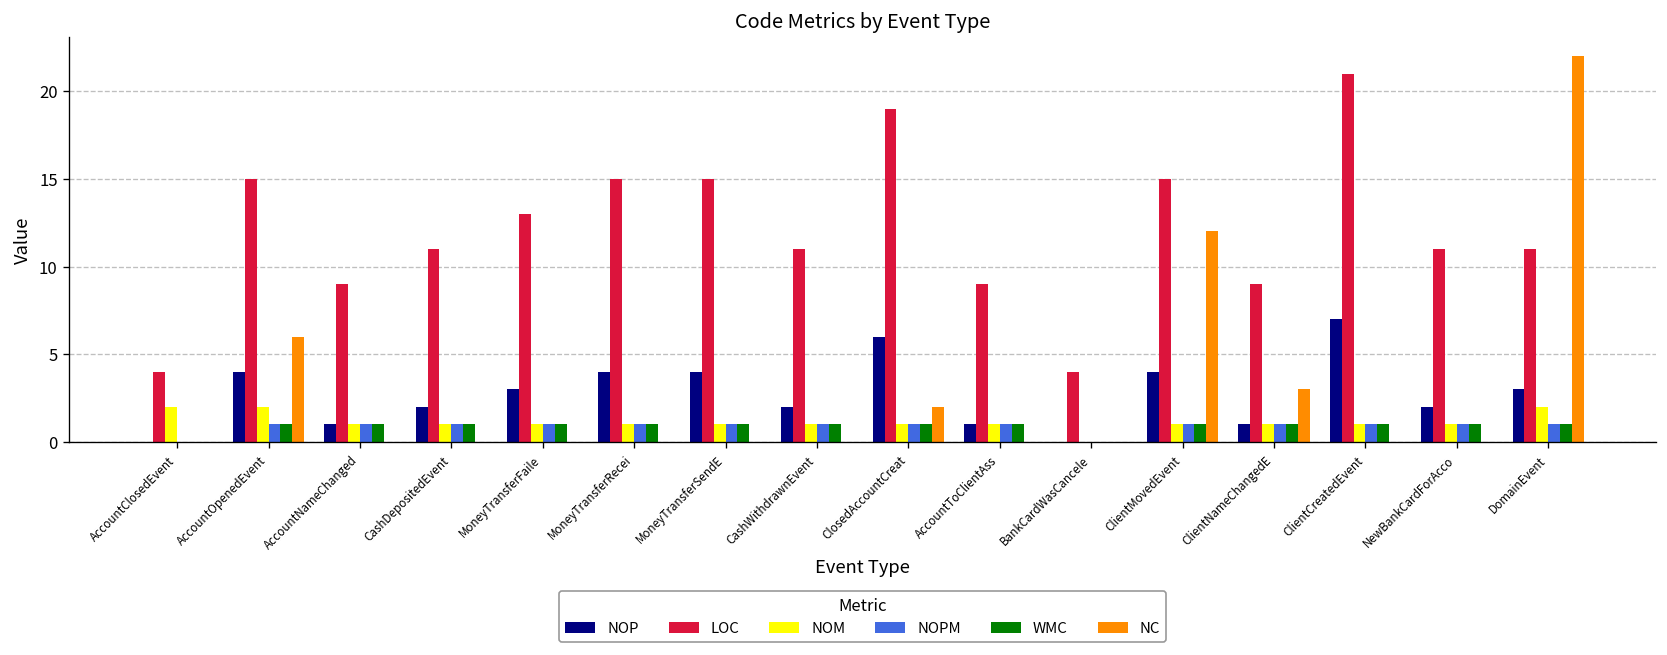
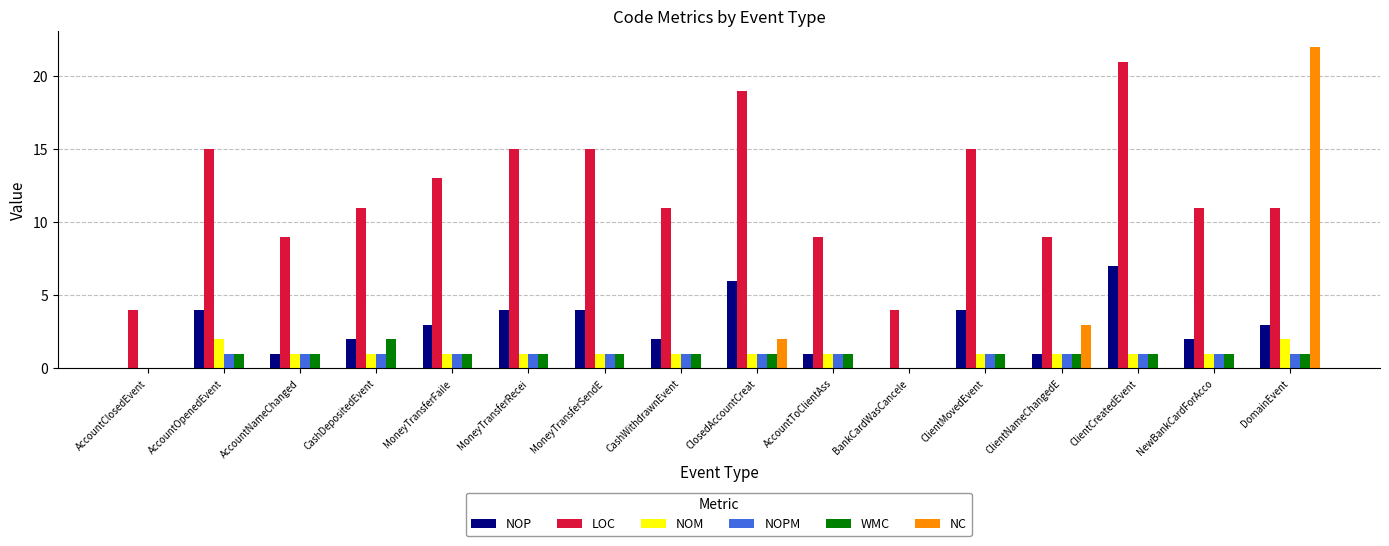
  {
    "NOP": {
      "AccountClosedEvent": 0,
      "AccountOpenedEvent": 4,
      "AccountNameChanged": 1,
      "CashDepositedEvent": 2,
      "MoneyTransferFaile": 3,
      "MoneyTransferRecei": 4,
      "MoneyTransferSendE": 4,
      "CashWithdrawnEvent": 2,
      "ClosedAccountCreat": 6,
      "AccountToClientAss": 1,
      "BankCardWasCancele": 0,
      "ClientMovedEvent": 4,
      "ClientNameChangedE": 1,
      "ClientCreatedEvent": 7,
      "NewBankCardForAcco": 2,
      "DomainEvent": 3
    },
    "LOC": {
      "AccountClosedEvent": 4,
      "AccountOpenedEvent": 15,
      "AccountNameChanged": 9,
      "CashDepositedEvent": 11,
      "MoneyTransferFaile": 13,
      "MoneyTransferRecei": 15,
      "MoneyTransferSendE": 15,
      "CashWithdrawnEvent": 11,
      "ClosedAccountCreat": 19,
      "AccountToClientAss": 9,
      "BankCardWasCancele": 4,
      "ClientMovedEvent": 15,
      "ClientNameChangedE": 9,
      "ClientCreatedEvent": 21,
      "NewBankCardForAcco": 11,
      "DomainEvent": 11
    },
    "NOM": {
-     "AccountClosedEvent": 2,
+     "AccountClosedEvent": 0,
      "AccountOpenedEvent": 2,
      "AccountNameChanged": 1,
      "CashDepositedEvent": 1,
      "MoneyTransferFaile": 1,
      "MoneyTransferRecei": 1,
      "MoneyTransferSendE": 1,
      "CashWithdrawnEvent": 1,
      "ClosedAccountCreat": 1,
      "AccountToClientAss": 1,
      "BankCardWasCancele": 0,
      "ClientMovedEvent": 1,
      "ClientNameChangedE": 1,
      "ClientCreatedEvent": 1,
      "NewBankCardForAcco": 1,
      "DomainEvent": 2
    },
    "NOPM": {
      "AccountClosedEvent": 0,
      "AccountOpenedEvent": 1,
      "AccountNameChanged": 1,
      "CashDepositedEvent": 1,
      "MoneyTransferFaile": 1,
      "MoneyTransferRecei": 1,
      "MoneyTransferSendE": 1,
      "CashWithdrawnEvent": 1,
      "ClosedAccountCreat": 1,
      "AccountToClientAss": 1,
      "BankCardWasCancele": 0,
      "ClientMovedEvent": 1,
      "ClientNameChangedE": 1,
      "ClientCreatedEvent": 1,
      "NewBankCardForAcco": 1,
      "DomainEvent": 1
    },
    "WMC": {
      "AccountClosedEvent": 0,
      "AccountOpenedEvent": 1,
      "AccountNameChanged": 1,
-     "CashDepositedEvent": 1,
+     "CashDepositedEvent": 2,
      "MoneyTransferFaile": 1,
      "MoneyTransferRecei": 1,
      "MoneyTransferSendE": 1,
      "CashWithdrawnEvent": 1,
      "ClosedAccountCreat": 1,
      "AccountToClientAss": 1,
      "BankCardWasCancele": 0,
      "ClientMovedEvent": 1,
      "ClientNameChangedE": 1,
      "ClientCreatedEvent": 1,
      "NewBankCardForAcco": 1,
      "DomainEvent": 1
    },
    "NC": {
      "AccountClosedEvent": 0,
-     "AccountOpenedEvent": 6,
+     "AccountOpenedEvent": 0,
      "AccountNameChanged": 0,
      "CashDepositedEvent": 0,
      "MoneyTransferFaile": 0,
      "MoneyTransferRecei": 0,
      "MoneyTransferSendE": 0,
      "CashWithdrawnEvent": 0,
      "ClosedAccountCreat": 2,
      "AccountToClientAss": 0,
      "BankCardWasCancele": 0,
-     "ClientMovedEvent": 12,
+     "ClientMovedEvent": 0,
      "ClientNameChangedE": 3,
      "ClientCreatedEvent": 0,
      "NewBankCardForAcco": 0,
      "DomainEvent": 22
    }
  }
